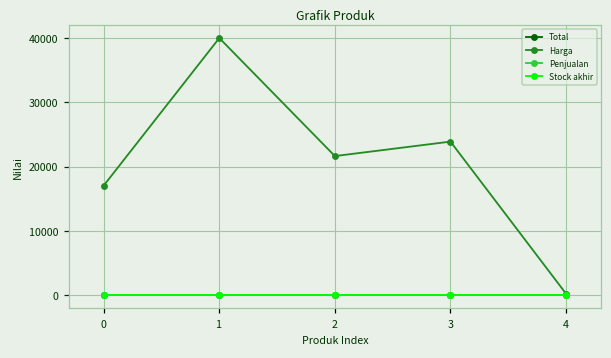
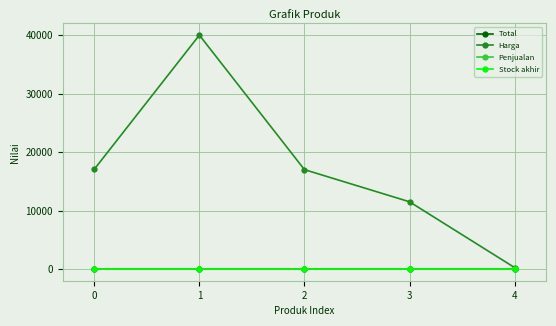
  {
    "Stock akhir": {
      "0": 0,
      "1": 0,
      "2": 0,
      "3": 0
    },
    "Harga": {
      "0": 17000,
      "1": 40000,
-     "2": 22000,
-     "3": 24000
+     "2": 17000,
+     "3": 12000
    }
  }
